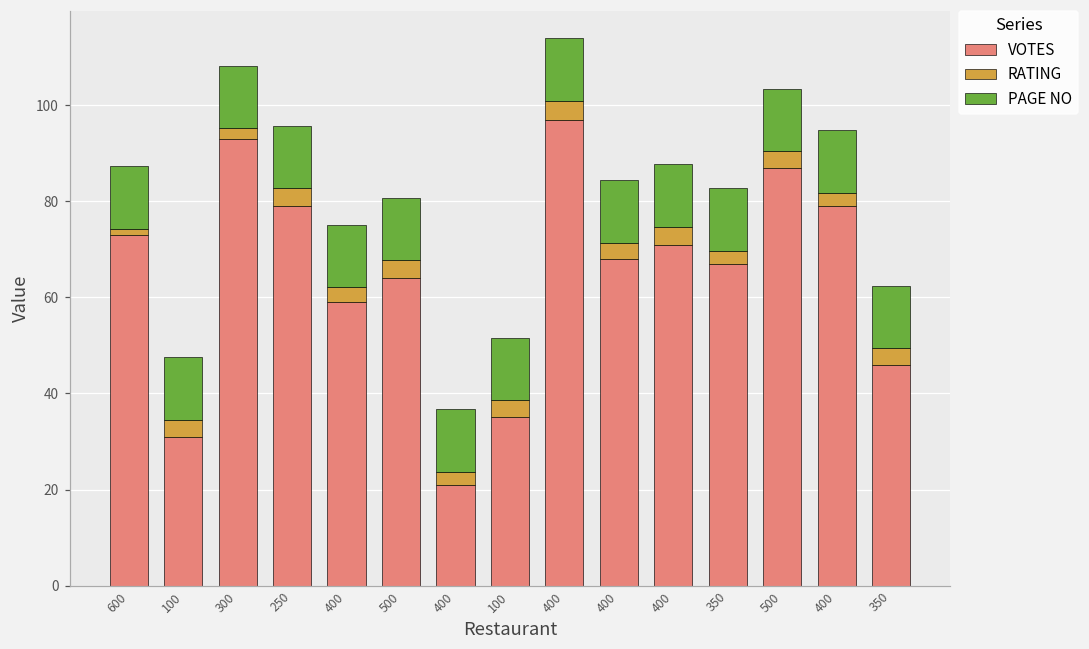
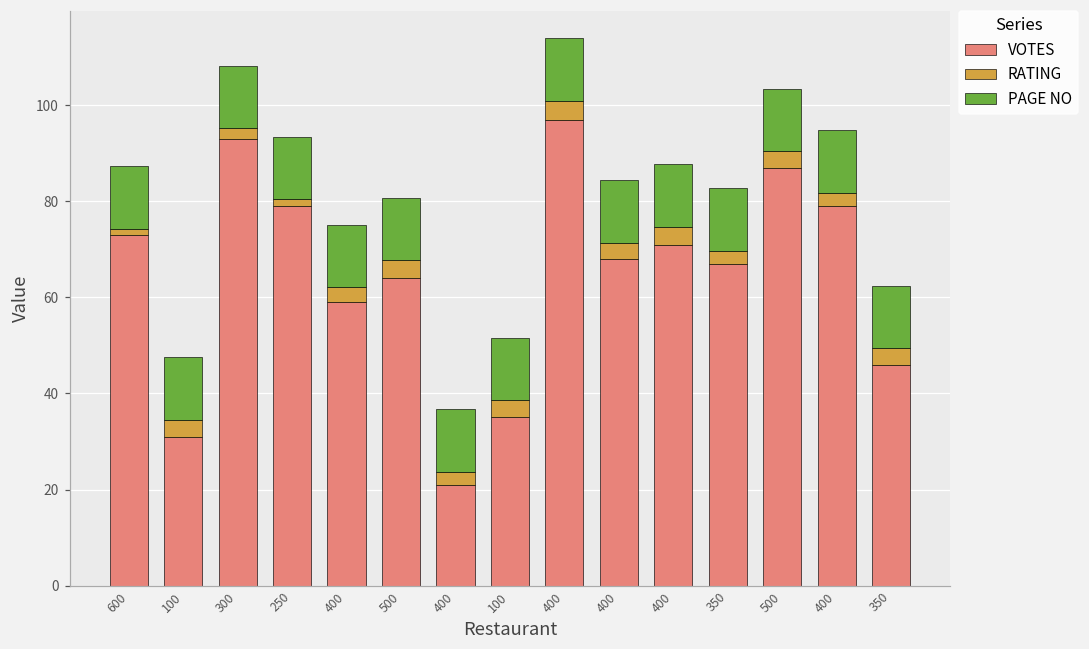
  {
    "VOTES": {
      "600": 73,
      "300": 93,
      "250": 79
    },
    "RATING": {
      "600": 1,
      "300": 2,
-     "250": 4
+     "250": 1
    },
    "PAGE NO": {
      "600": 13,
      "300": 13,
      "250": 13
    }
  }
